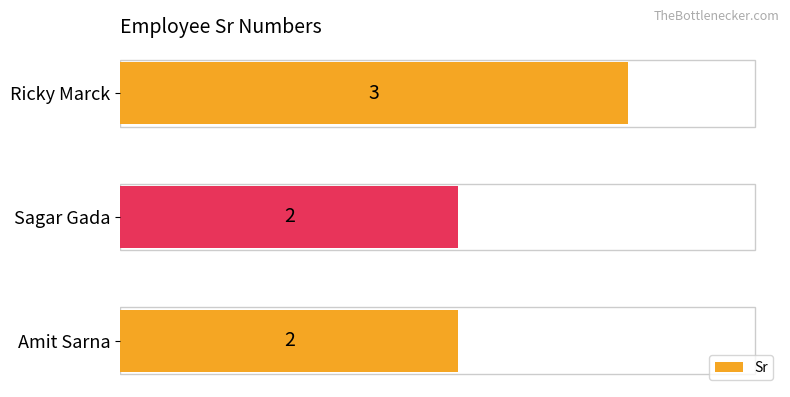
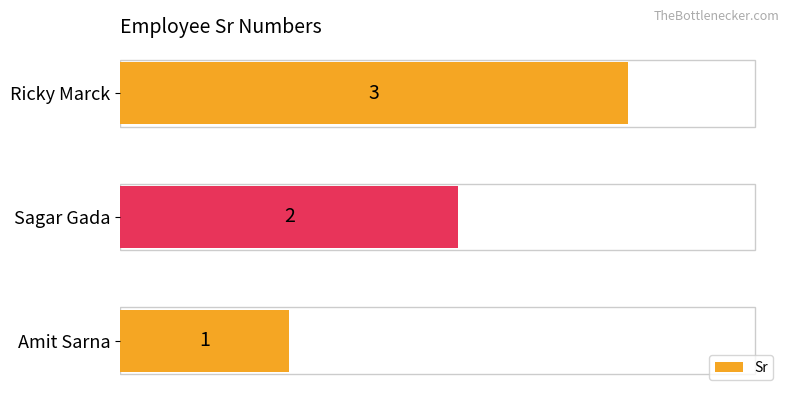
  {
    "Ricky Marck": 3,
    "Sagar Gada": 2,
-   "Amit Sarna": 2
+   "Amit Sarna": 1
  }
